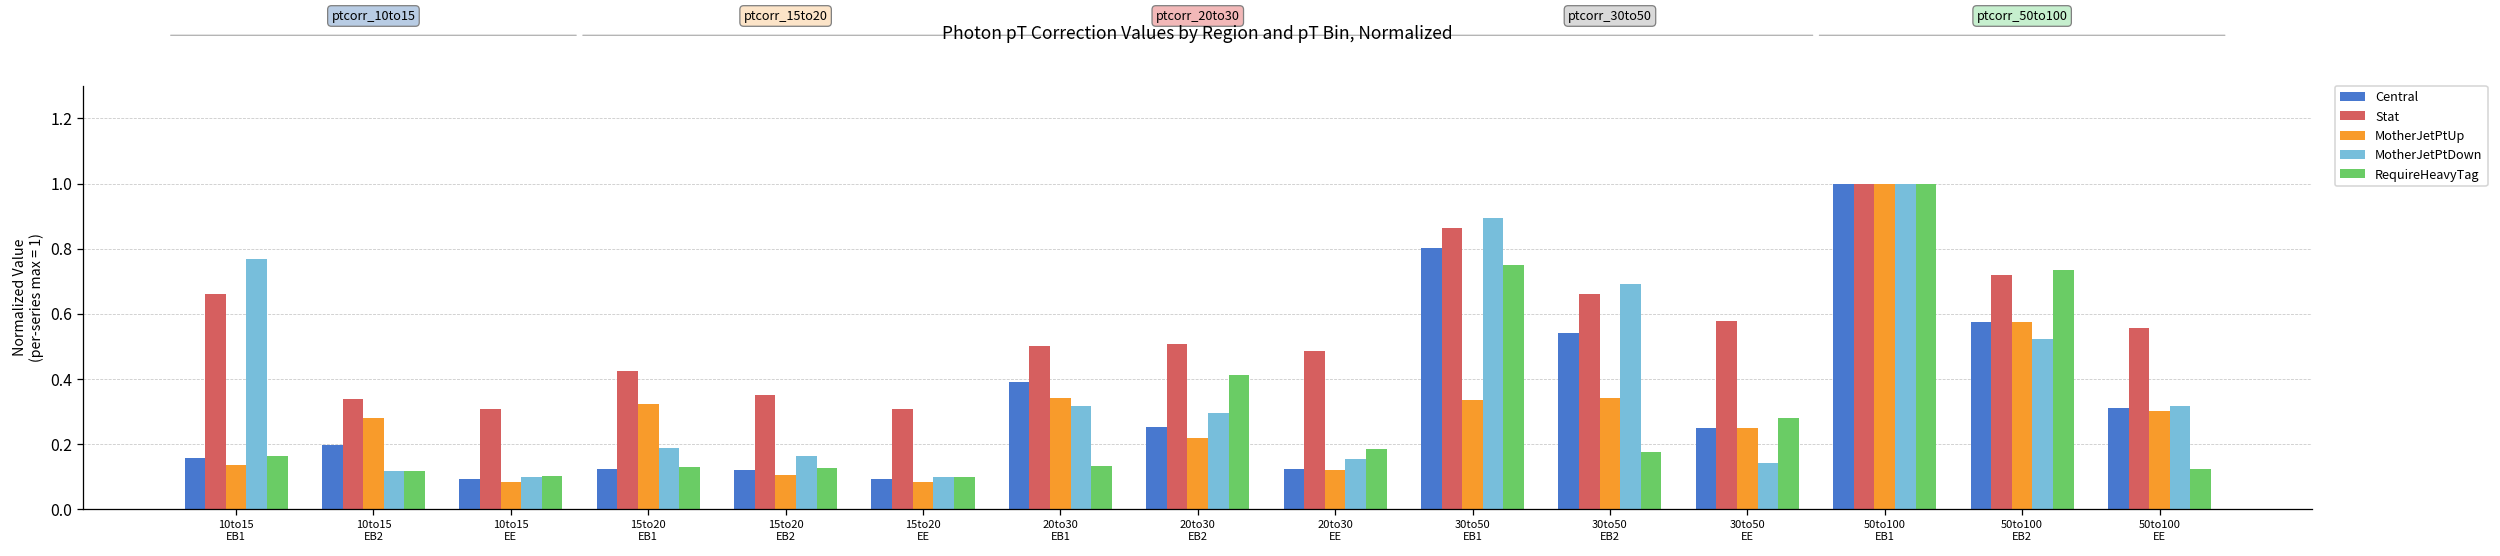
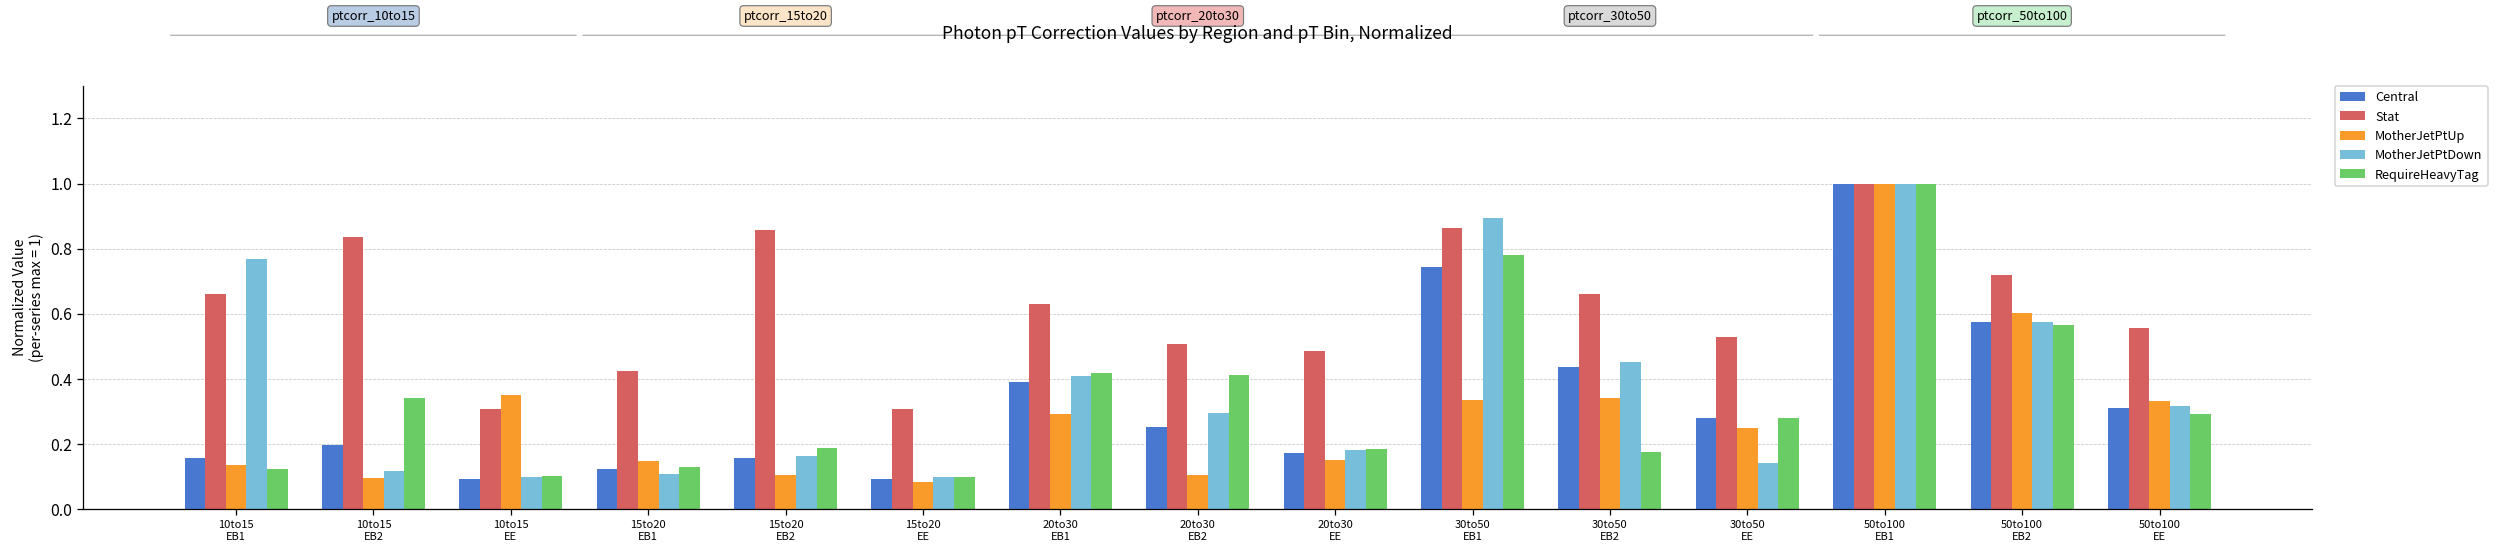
  {
    "Central": {
      "10to15 EB1": 0.16,
      "10to15 EB2": 0.20,
      "10to15 EE": 0.09,
      "15to20 EB1": 0.12,
-     "15to20 EB2": 0.12,
+     "15to20 EB2": 0.16,
      "15to20 EE": 0.09,
      "20to30 EB1": 0.39,
      "20to30 EB2": 0.25,
-     "20to30 EE": 0.12,
-     "30to50 EB1": 0.80,
-     "30to50 EB2": 0.54,
-     "30to50 EE": 0.25,
+     "20to30 EE": 0.17,
+     "30to50 EB1": 0.74,
+     "30to50 EB2": 0.44,
+     "30to50 EE": 0.28,
      "50to100 EB1": 1.00,
      "50to100 EB2": 0.57,
      "50to100 EE": 0.31
    },
    "Stat": {
      "10to15 EB1": 0.66,
-     "10to15 EB2": 0.34,
+     "10to15 EB2": 0.84,
      "10to15 EE": 0.31,
      "15to20 EB1": 0.42,
-     "15to20 EB2": 0.35,
+     "15to20 EB2": 0.86,
      "15to20 EE": 0.31,
-     "20to30 EB1": 0.50,
+     "20to30 EB1": 0.63,
      "20to30 EB2": 0.51,
      "20to30 EE": 0.48,
      "30to50 EB1": 0.86,
      "30to50 EB2": 0.66,
-     "30to50 EE": 0.58,
+     "30to50 EE": 0.53,
      "50to100 EB1": 1.00,
      "50to100 EB2": 0.72,
      "50to100 EE": 0.56
    },
    "MotherJetPtUp": {
      "10to15 EB1": 0.14,
-     "10to15 EB2": 0.28,
-     "10to15 EE": 0.08,
-     "15to20 EB1": 0.32,
+     "10to15 EB2": 0.09,
+     "10to15 EE": 0.35,
+     "15to20 EB1": 0.15,
      "15to20 EB2": 0.10,
      "15to20 EE": 0.08,
-     "20to30 EB1": 0.34,
-     "20to30 EB2": 0.22,
-     "20to30 EE": 0.12,
+     "20to30 EB1": 0.29,
+     "20to30 EB2": 0.10,
+     "20to30 EE": 0.15,
      "30to50 EB1": 0.34,
      "30to50 EB2": 0.34,
      "30to50 EE": 0.25,
      "50to100 EB1": 1.00,
-     "50to100 EB2": 0.57,
-     "50to100 EE": 0.30
+     "50to100 EB2": 0.60,
+     "50to100 EE": 0.33
    },
    "MotherJetPtDown": {
      "10to15 EB1": 0.77,
      "10to15 EB2": 0.12,
      "10to15 EE": 0.10,
-     "15to20 EB1": 0.19,
+     "15to20 EB1": 0.11,
      "15to20 EB2": 0.16,
      "15to20 EE": 0.10,
-     "20to30 EB1": 0.32,
+     "20to30 EB1": 0.41,
      "20to30 EB2": 0.29,
-     "20to30 EE": 0.15,
+     "20to30 EE": 0.18,
      "30to50 EB1": 0.89,
-     "30to50 EB2": 0.69,
+     "30to50 EB2": 0.45,
      "30to50 EE": 0.14,
      "50to100 EB1": 1.00,
-     "50to100 EB2": 0.52,
+     "50to100 EB2": 0.58,
      "50to100 EE": 0.32
    },
    "RequireHeavyTag": {
-     "10to15 EB1": 0.16,
-     "10to15 EB2": 0.12,
+     "10to15 EB1": 0.12,
+     "10to15 EB2": 0.34,
      "10to15 EE": 0.10,
      "15to20 EB1": 0.13,
-     "15to20 EB2": 0.13,
+     "15to20 EB2": 0.19,
      "15to20 EE": 0.10,
-     "20to30 EB1": 0.13,
+     "20to30 EB1": 0.42,
      "20to30 EB2": 0.41,
      "20to30 EE": 0.18,
-     "30to50 EB1": 0.75,
+     "30to50 EB1": 0.78,
      "30to50 EB2": 0.17,
      "30to50 EE": 0.28,
      "50to100 EB1": 1.00,
-     "50to100 EB2": 0.74,
-     "50to100 EE": 0.12
+     "50to100 EB2": 0.56,
+     "50to100 EE": 0.29
    }
  }
